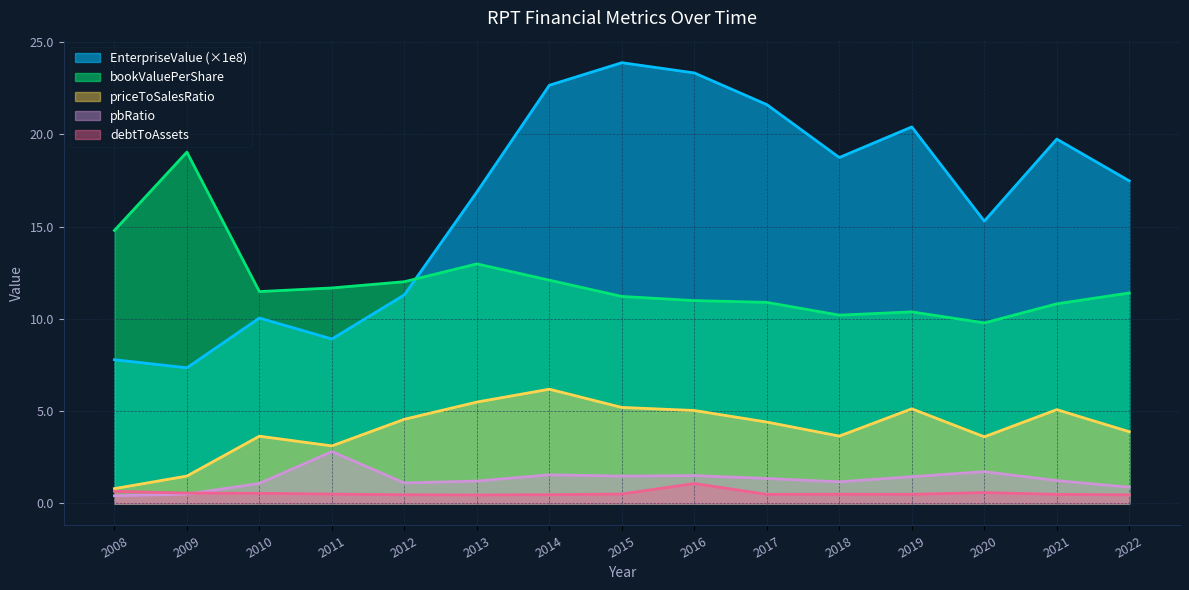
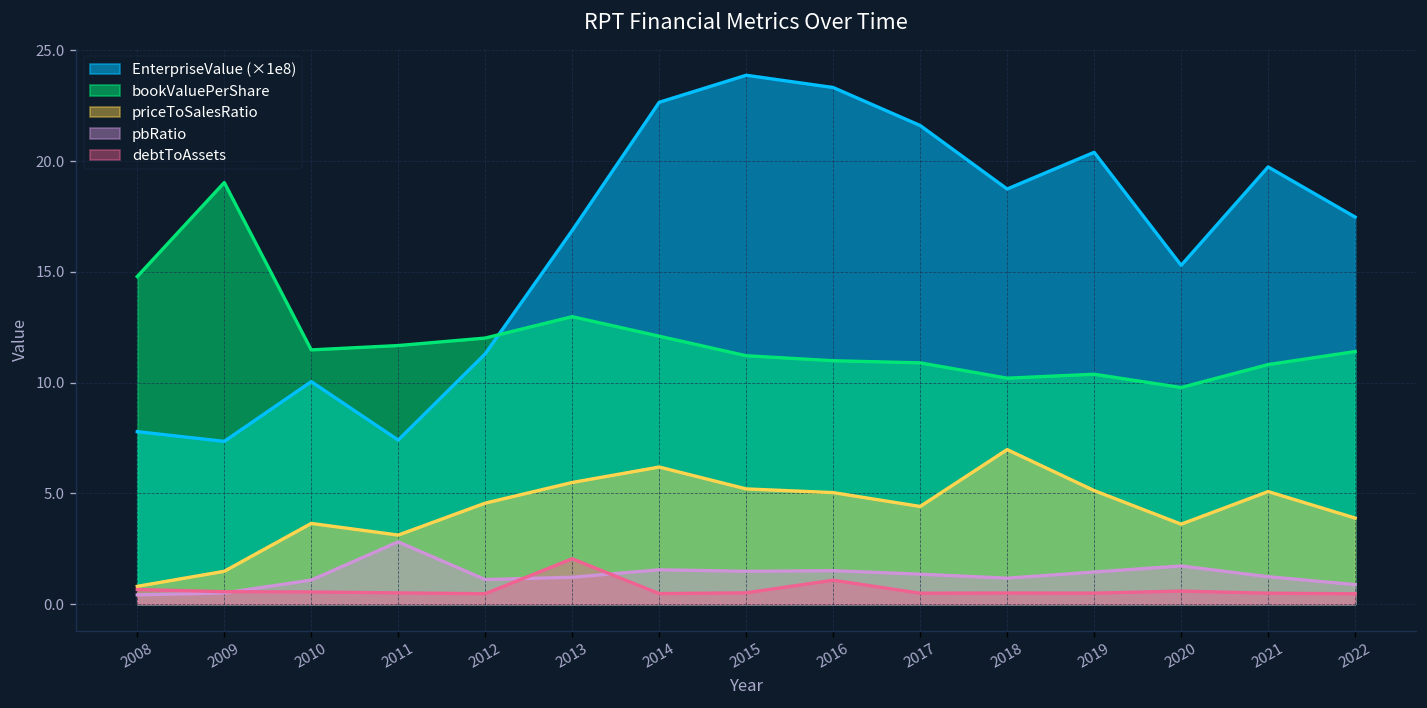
  {
    "EnterpriseValue (×1e8)": {
      "2008": 7.8,
      "2009": 7.3,
      "2010": 10.0,
-     "2011": 8.9,
+     "2011": 7.4,
      "2012": 11.3,
      "2013": 16.9,
      "2014": 22.7,
      "2015": 23.9,
      "2016": 23.3,
      "2017": 21.6,
      "2018": 18.7,
      "2019": 20.4,
      "2020": 15.3,
      "2021": 19.7,
      "2022": 17.5
    },
    "bookValuePerShare": {
      "2008": 14.8,
      "2009": 19.0,
      "2010": 11.5,
      "2011": 11.7,
      "2012": 12.0,
      "2013": 13.0,
      "2014": 12.1,
      "2015": 11.2,
      "2016": 11.0,
      "2017": 10.9,
      "2018": 10.2,
      "2019": 10.4,
      "2020": 9.8,
      "2021": 10.8,
      "2022": 11.4
    },
    "priceToSalesRatio": {
      "2008": 0.8,
      "2009": 1.5,
      "2010": 3.6,
      "2011": 3.1,
      "2012": 4.6,
      "2013": 5.5,
      "2014": 6.2,
      "2015": 5.2,
      "2016": 5.0,
      "2017": 4.4,
-     "2018": 3.6,
+     "2018": 7.0,
      "2019": 5.1,
      "2020": 3.6,
      "2021": 5.1,
      "2022": 3.9
    },
    "pbRatio": {
      "2008": 0.4,
      "2010": 1.1,
      "2011": 2.8,
      "2012": 1.1,
      "2013": 1.2,
      "2014": 1.5,
      "2015": 1.5,
      "2016": 1.5,
      "2017": 1.4,
      "2018": 1.2,
      "2019": 1.4,
      "2020": 1.7,
      "2021": 1.2,
      "2022": 0.9
    },
    "debtToAssets": {
      "2008": 0.7,
      "2010": 0.5,
      "2011": 0.5,
      "2012": 0.5,
-     "2013": 0.5,
+     "2013": 2.0,
      "2014": 0.5,
      "2015": 0.5,
      "2016": 1.1,
      "2017": 0.5,
      "2018": 0.5,
      "2019": 0.5,
      "2020": 0.6,
      "2021": 0.5,
      "2022": 0.5
    }
  }
